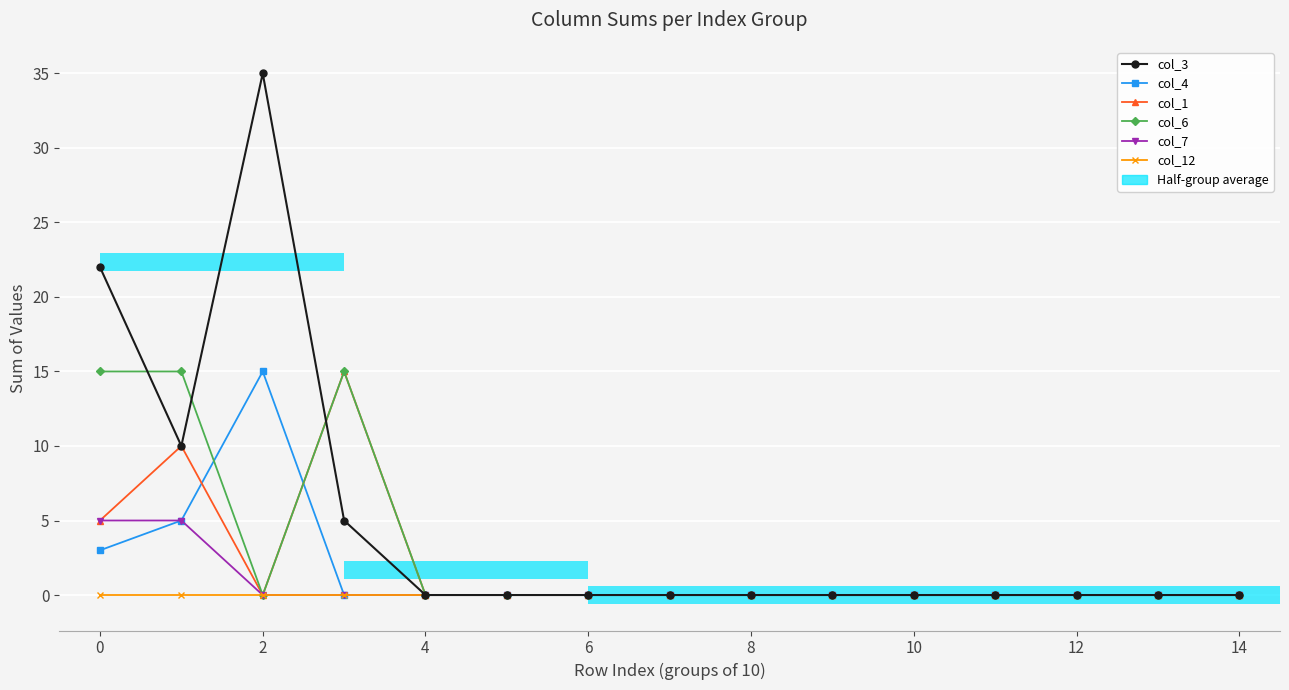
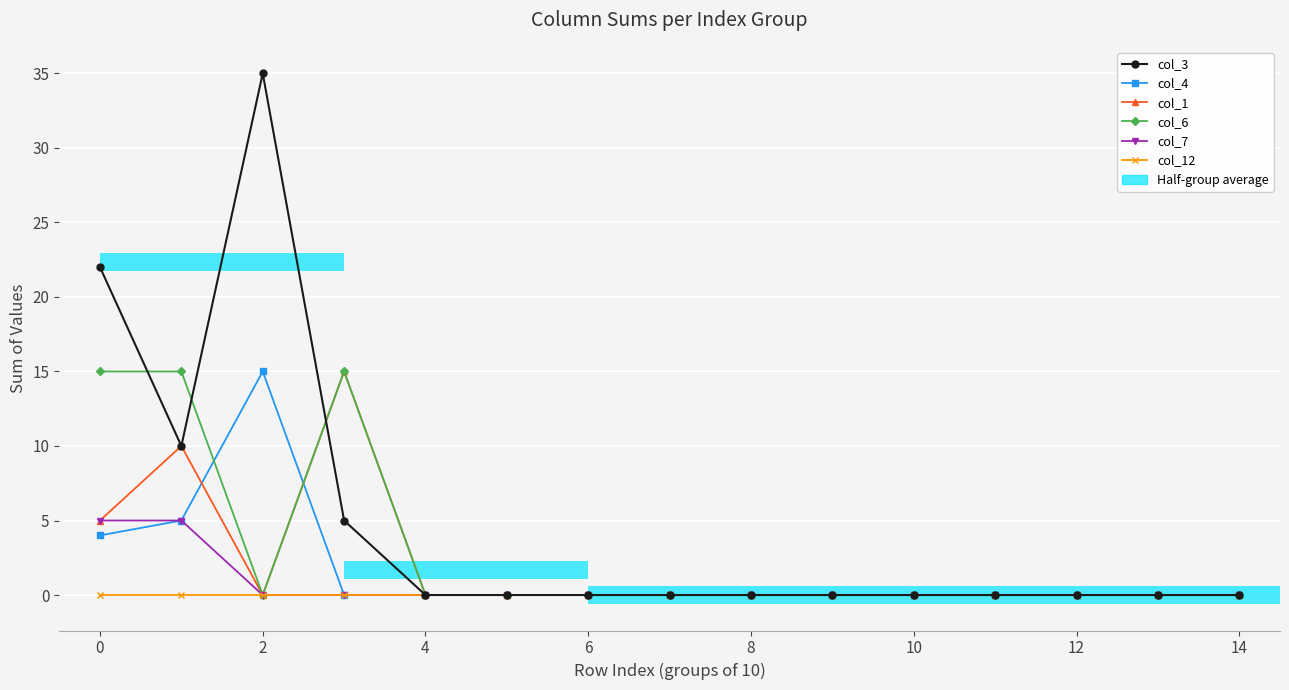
  {
    "col_3": {
      "0": 22,
      "2": 35
    },
    "col_4": {
-     "0": 3,
+     "0": 4,
      "2": 15
    },
    "col_6": {
      "0": 15
    },
    "col_12": {
      "0": 0
    }
  }
